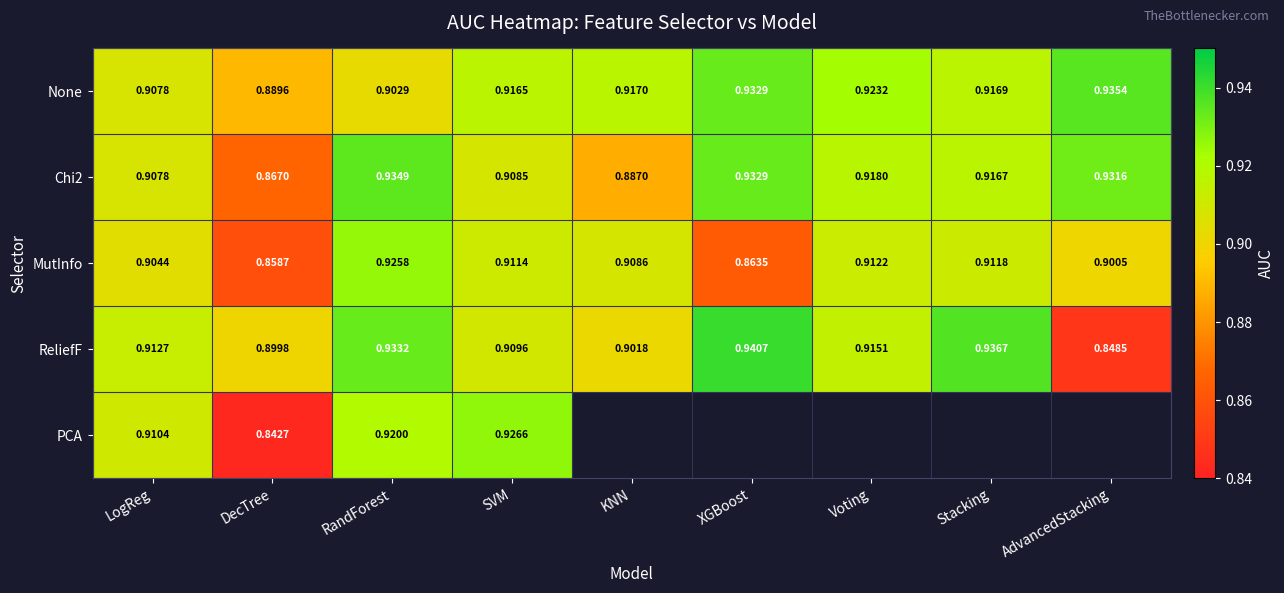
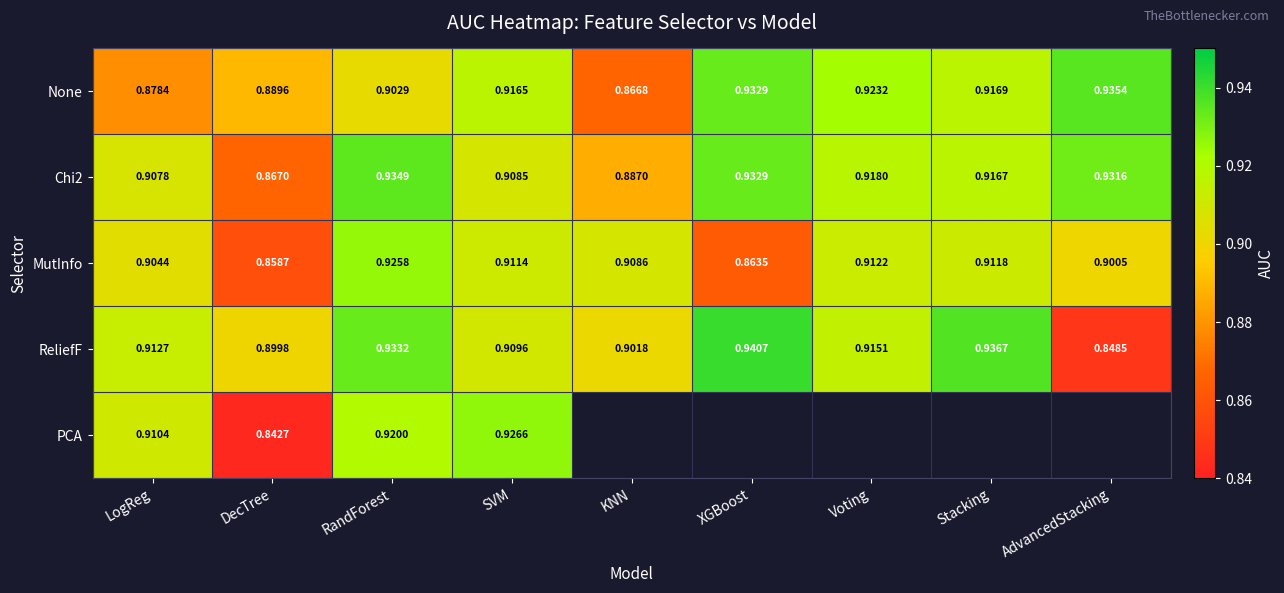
  {
    "None": {
-     "LogReg": 0.9078,
+     "LogReg": 0.8784,
      "DecTree": 0.8896,
      "RandForest": 0.9029,
      "SVM": 0.9165,
-     "KNN": 0.9170,
+     "KNN": 0.8668,
      "XGBoost": 0.9329,
      "Voting": 0.9232,
      "Stacking": 0.9169,
      "AdvancedStacking": 0.9354
    },
    "Chi2": {
      "LogReg": 0.9078,
      "DecTree": 0.8670,
      "RandForest": 0.9349,
      "SVM": 0.9085,
      "KNN": 0.8870,
      "XGBoost": 0.9329,
      "Voting": 0.9180,
      "Stacking": 0.9167,
      "AdvancedStacking": 0.9316
    },
    "MutInfo": {
      "LogReg": 0.9044,
      "DecTree": 0.8587,
      "RandForest": 0.9258,
      "SVM": 0.9114,
      "KNN": 0.9086,
      "XGBoost": 0.8635,
      "Voting": 0.9122,
      "Stacking": 0.9118,
      "AdvancedStacking": 0.9005
    },
    "ReliefF": {
      "LogReg": 0.9127,
      "DecTree": 0.8998,
      "RandForest": 0.9332,
      "SVM": 0.9096,
      "KNN": 0.9018,
      "XGBoost": 0.9407,
      "Voting": 0.9151,
      "Stacking": 0.9367,
      "AdvancedStacking": 0.8485
    },
    "PCA": {
      "LogReg": 0.9104,
      "DecTree": 0.8427,
      "RandForest": 0.9200,
      "SVM": 0.9266
    }
  }
